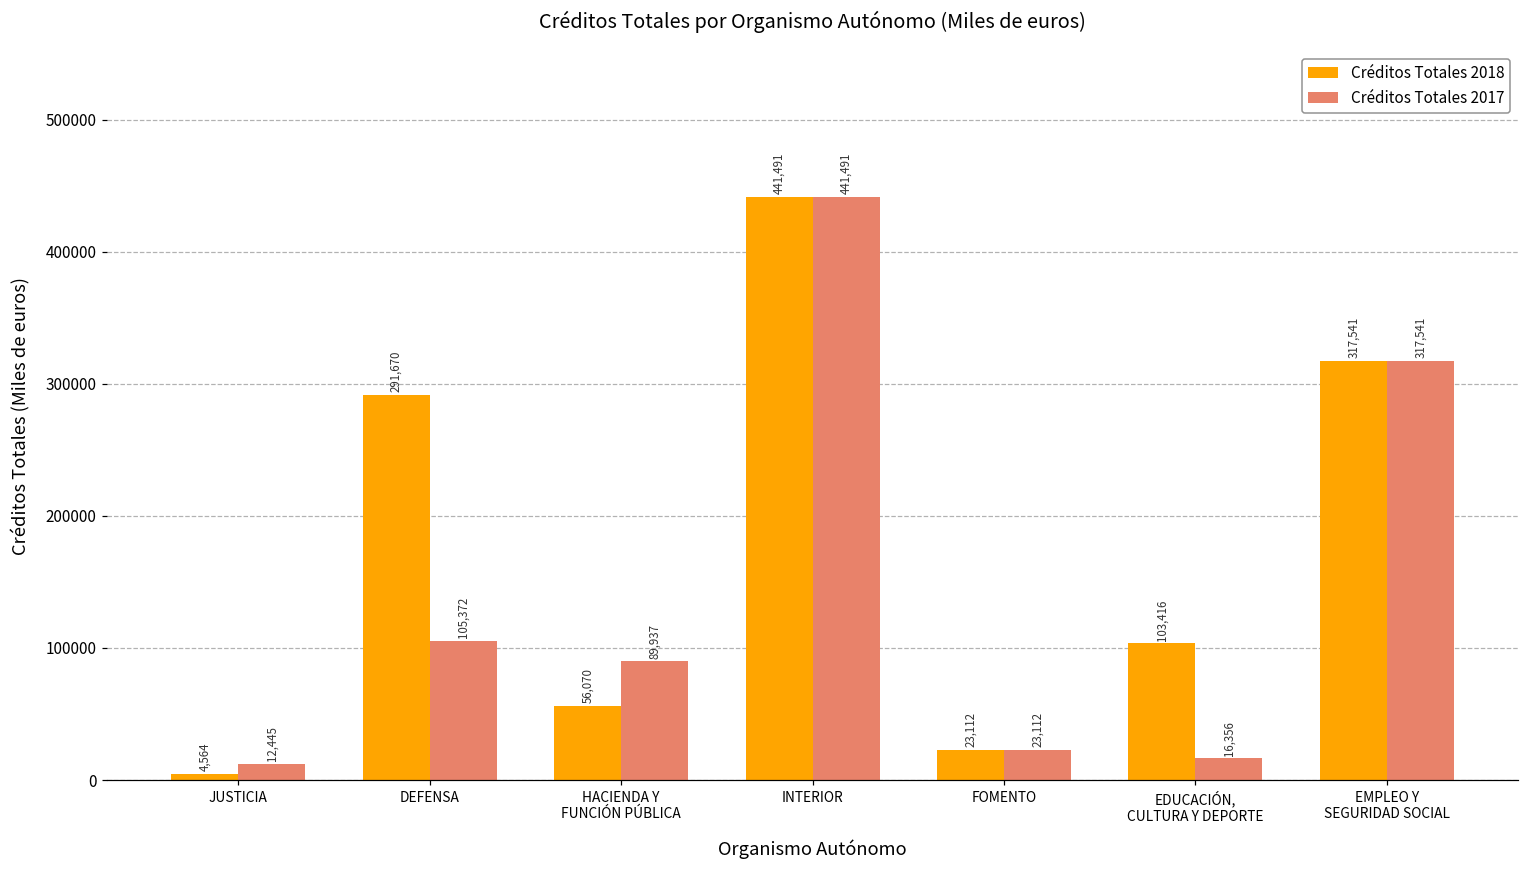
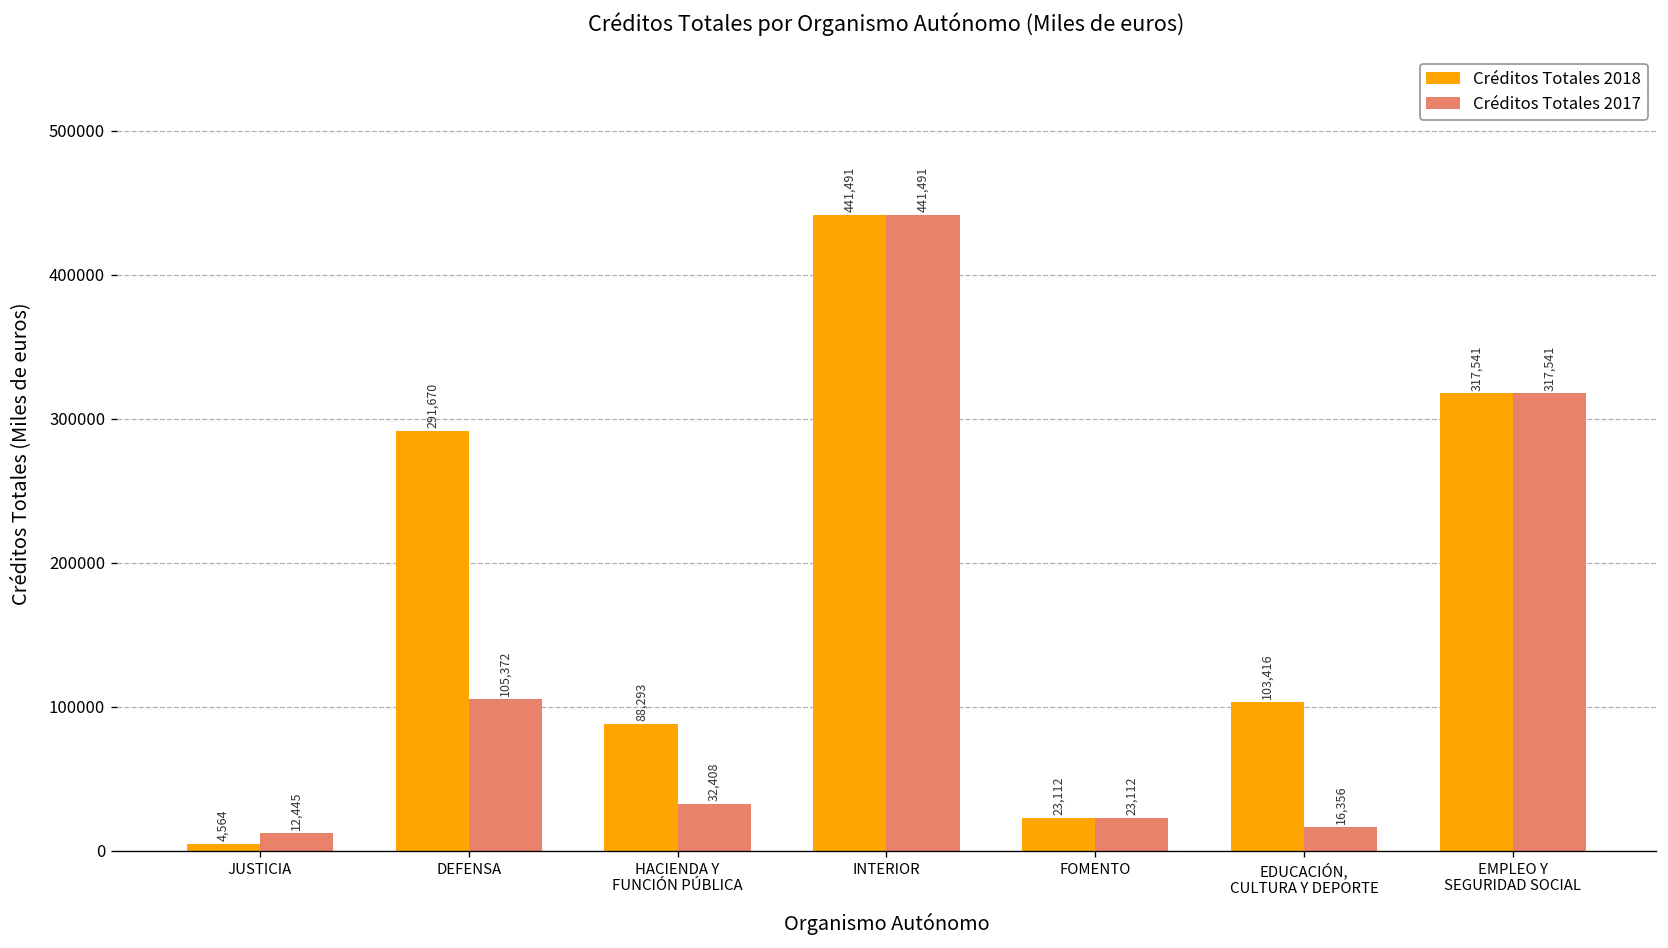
  {
    "Créditos Totales 2018": {
      "JUSTICIA": "4,564",
      "DEFENSA": "291,670",
-     "HACIENDA Y FUNCIÓN PÚBLICA": "56,070",
+     "HACIENDA Y FUNCIÓN PÚBLICA": "88,293",
      "INTERIOR": "441,491",
      "FOMENTO": "23,112",
      "EDUCACIÓN, CULTURA Y DEPORTE": "103,416",
      "EMPLEO Y SEGURIDAD SOCIAL": "317,541"
    },
    "Créditos Totales 2017": {
      "JUSTICIA": "12,445",
      "DEFENSA": "105,372",
-     "HACIENDA Y FUNCIÓN PÚBLICA": "89,937",
+     "HACIENDA Y FUNCIÓN PÚBLICA": "32,408",
      "INTERIOR": "441,491",
      "FOMENTO": "23,112",
      "EDUCACIÓN, CULTURA Y DEPORTE": "16,356",
      "EMPLEO Y SEGURIDAD SOCIAL": "317,541"
    }
  }
